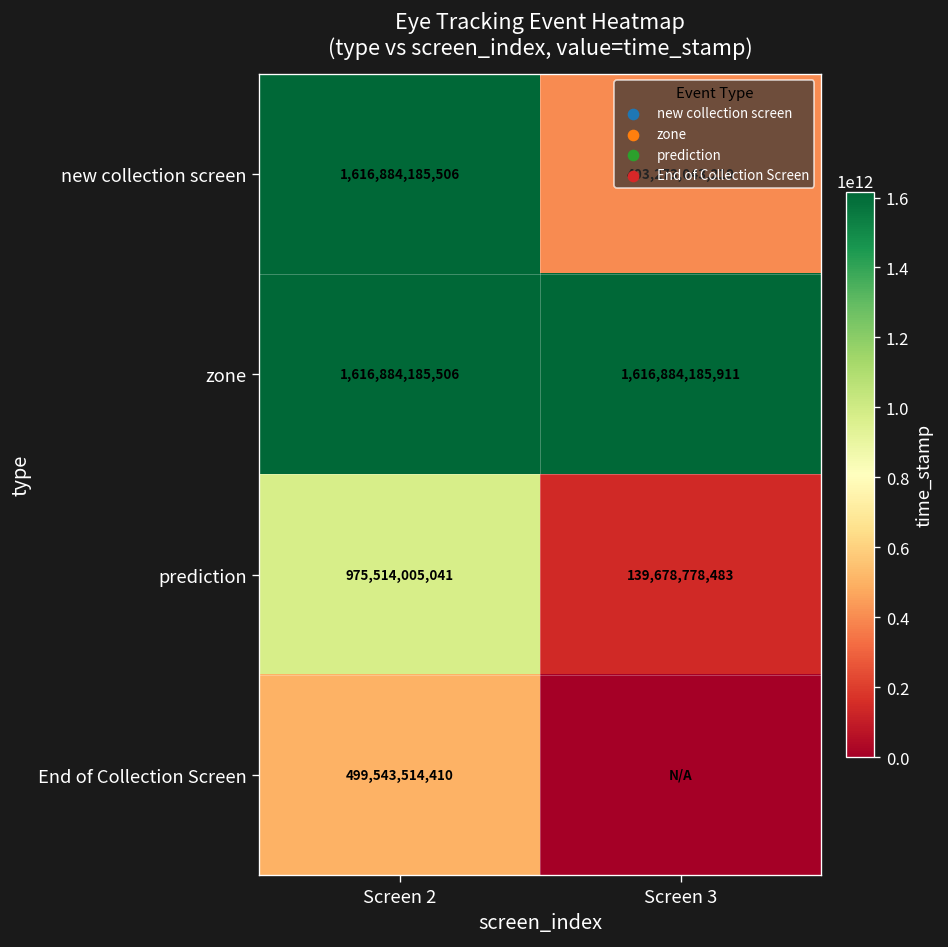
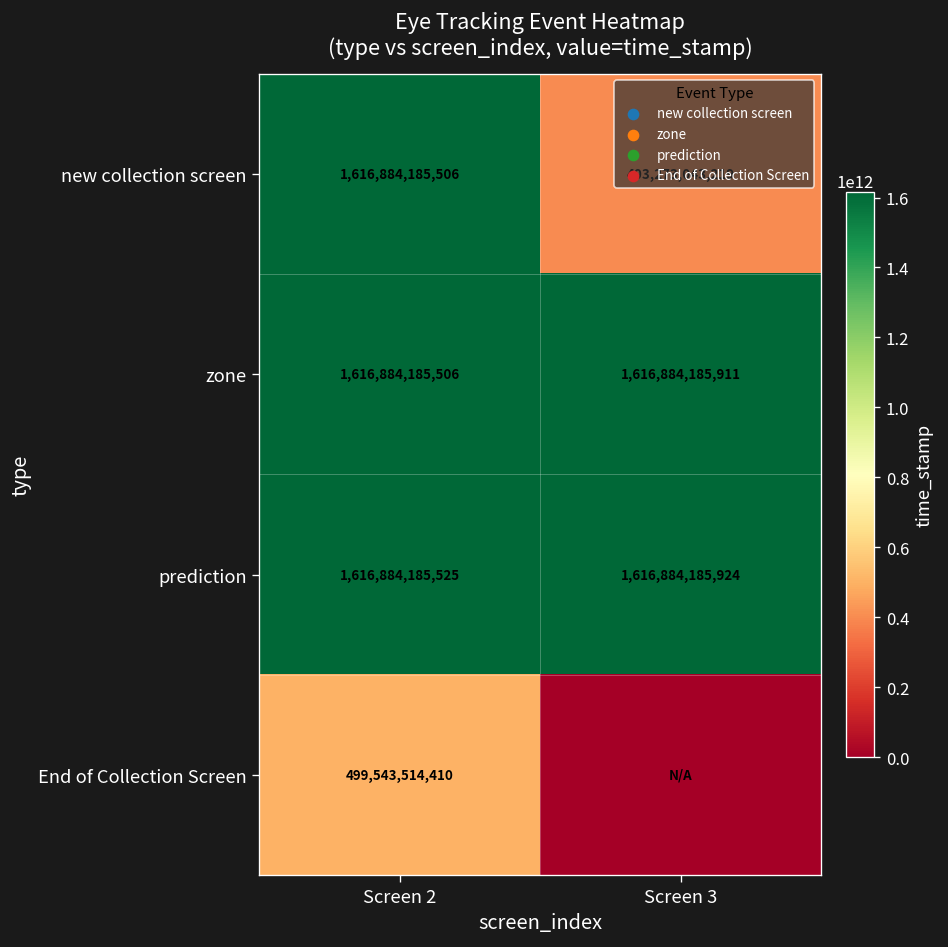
  {
    "new collection screen": {
      "Screen 2": "1,616,884,185,506"
    },
    "zone": {
      "Screen 2": "1,616,884,185,506",
      "Screen 3": "1,616,884,185,911"
    },
    "prediction": {
-     "Screen 2": "975,514,005,041",
-     "Screen 3": "139,678,778,483"
+     "Screen 2": "1,616,884,185,525",
+     "Screen 3": "1,616,884,185,924"
    },
    "End of Collection Screen": {
      "Screen 2": "499,543,514,410"
    }
  }
